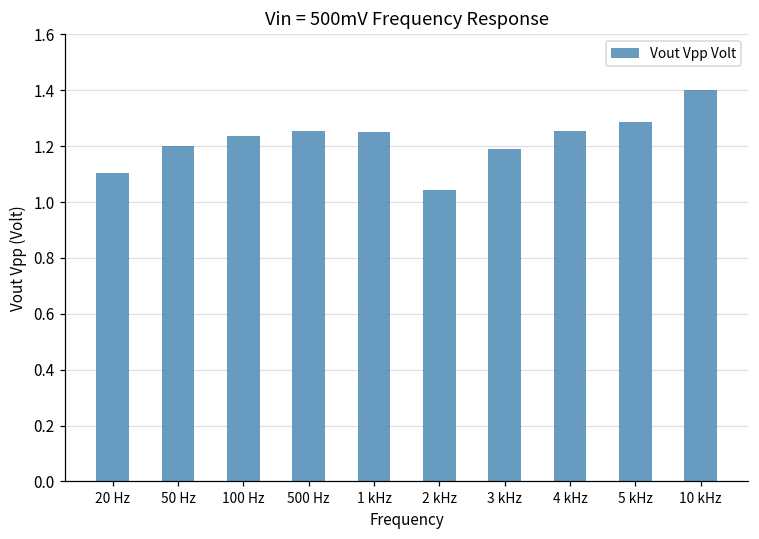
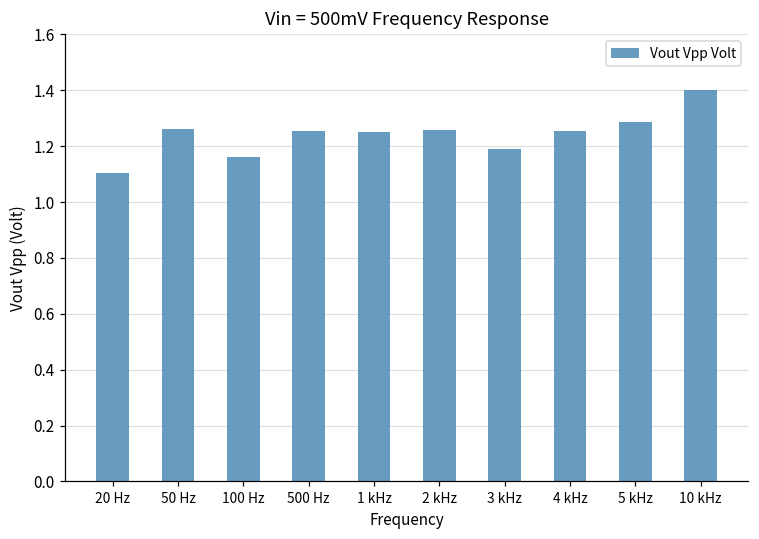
  {
    "20 Hz": 1.10,
-   "50 Hz": 1.20,
-   "100 Hz": 1.24,
+   "50 Hz": 1.26,
+   "100 Hz": 1.16,
    "500 Hz": 1.25,
    "1 kHz": 1.25,
-   "2 kHz": 1.04,
+   "2 kHz": 1.26,
    "3 kHz": 1.19,
    "4 kHz": 1.26,
    "5 kHz": 1.29,
    "10 kHz": 1.40
  }
